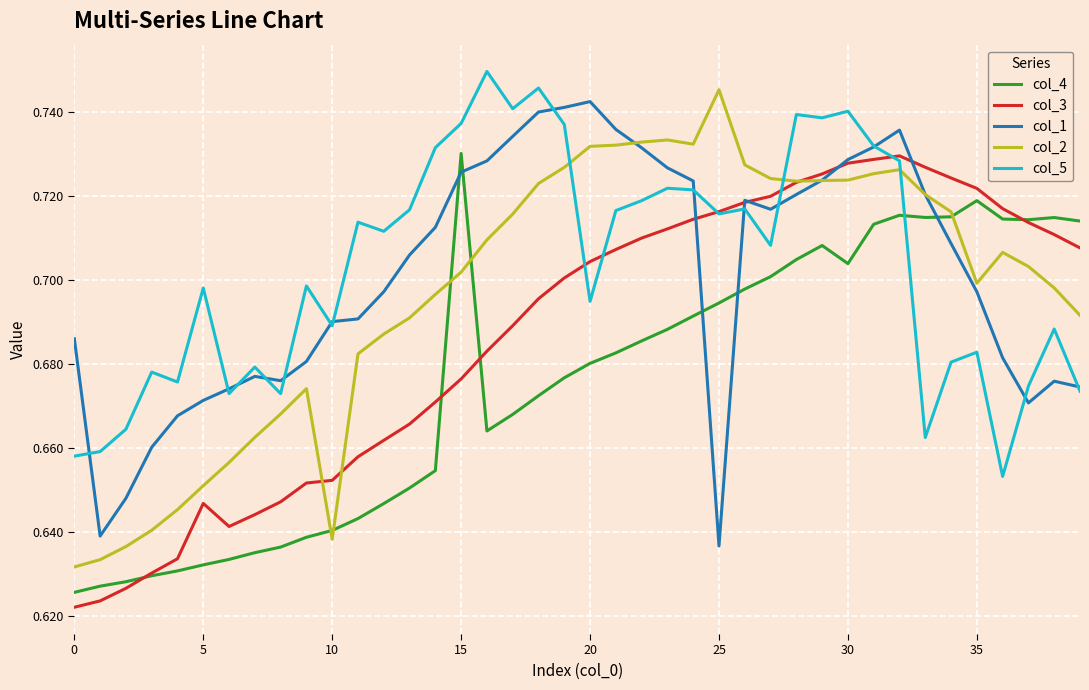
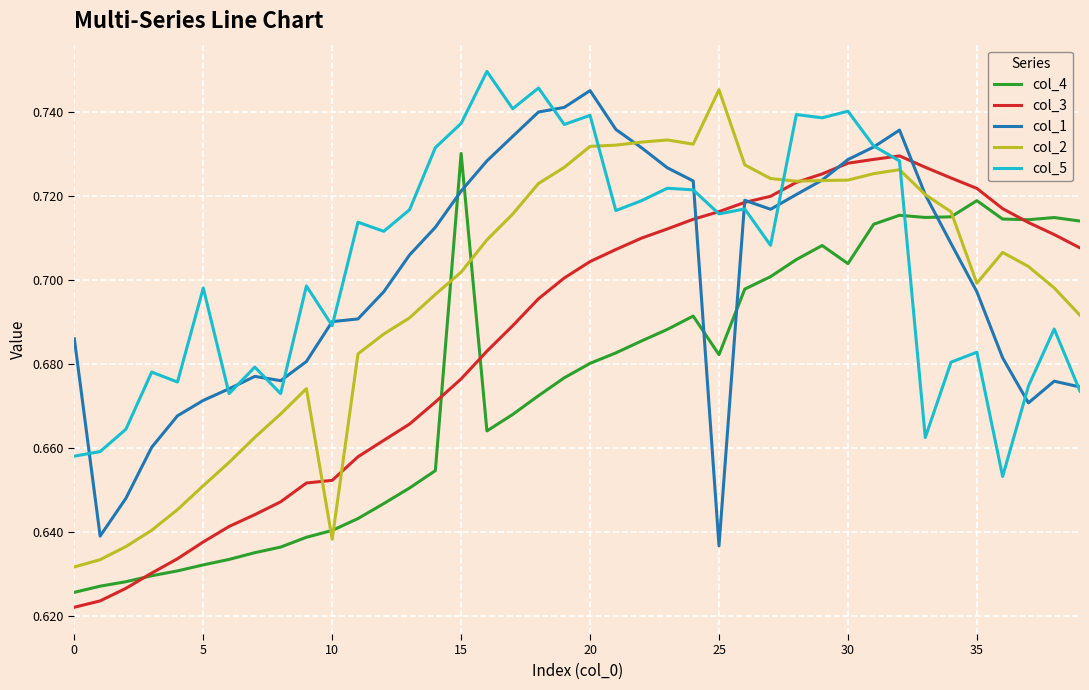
  {
    "col_4": {
      "0": 0.626,
      "5": 0.632,
      "10": 0.640,
      "15": 0.730,
      "20": 0.680,
-     "25": 0.695,
+     "25": 0.682,
      "30": 0.704,
      "35": 0.719
    },
    "col_3": {
      "0": 0.622,
-     "5": 0.647,
+     "5": 0.638,
      "10": 0.652,
      "15": 0.676,
      "20": 0.704,
      "30": 0.728,
      "35": 0.722
    },
    "col_1": {
      "0": 0.686,
      "5": 0.671,
      "10": 0.690,
-     "15": 0.726,
-     "20": 0.743,
+     "15": 0.721,
+     "20": 0.745,
      "25": 0.637,
      "30": 0.729,
      "35": 0.697
    },
    "col_2": {
      "0": 0.632,
      "5": 0.651,
      "10": 0.638,
      "15": 0.702,
      "20": 0.732,
      "25": 0.745,
      "30": 0.724,
      "35": 0.699
    },
    "col_5": {
      "0": 0.658,
      "5": 0.698,
      "10": 0.689,
      "15": 0.737,
-     "20": 0.695,
+     "20": 0.739,
      "30": 0.740,
      "35": 0.683
    }
  }
